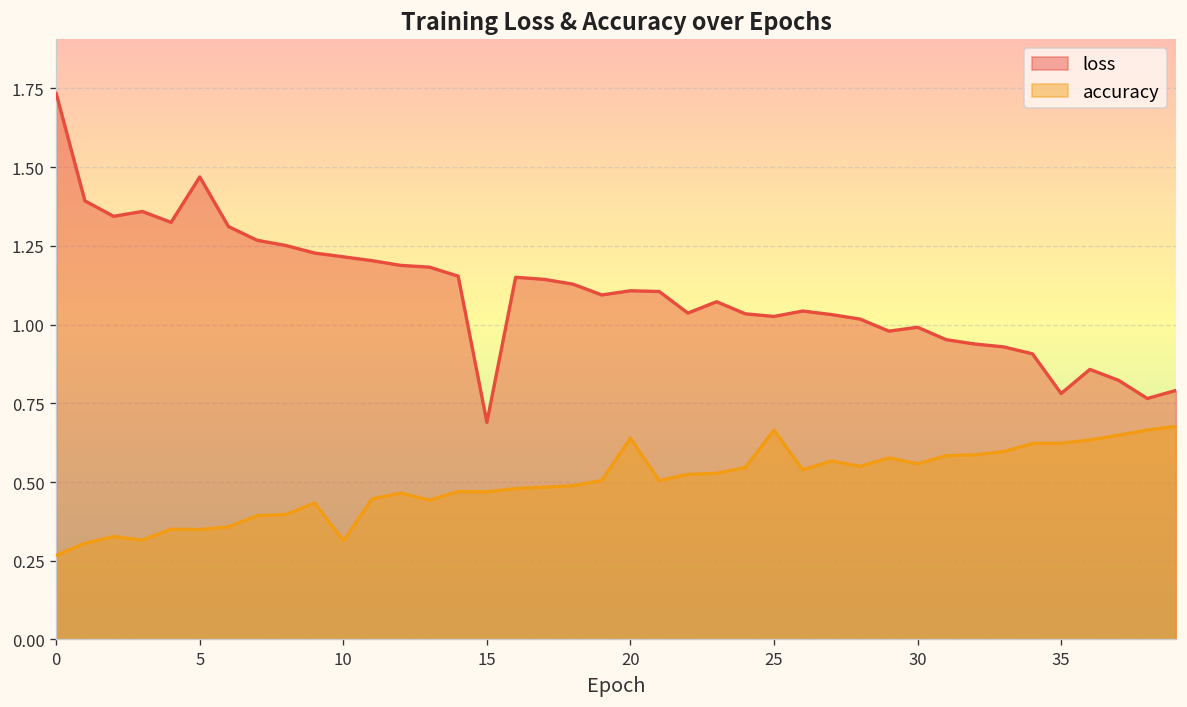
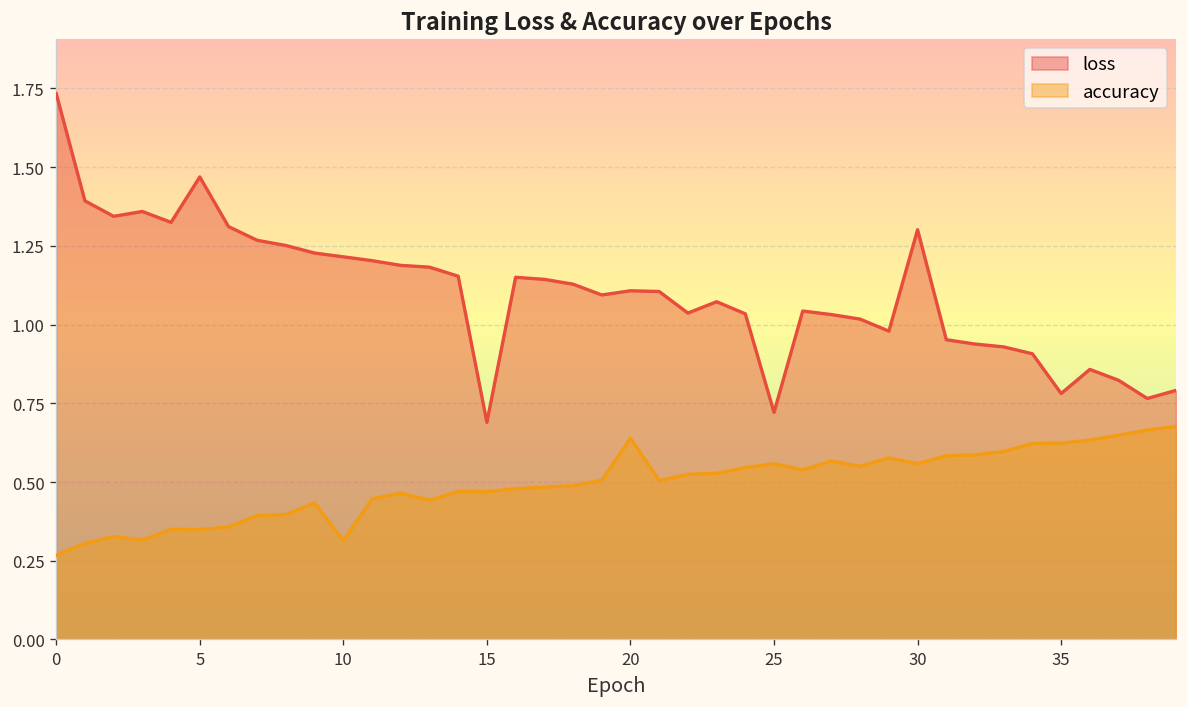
  {
    "loss": {
      "0": 1.73,
      "5": 1.47,
      "10": 1.22,
      "15": 0.69,
      "20": 1.11,
-     "25": 1.03,
-     "30": 0.99,
+     "25": 0.72,
+     "30": 1.30,
      "35": 0.78
    },
    "accuracy": {
      "0": 0.27,
      "5": 0.35,
      "10": 0.31,
      "15": 0.47,
      "20": 0.64,
-     "25": 0.66,
+     "25": 0.56,
      "30": 0.56,
      "35": 0.62
    }
  }
